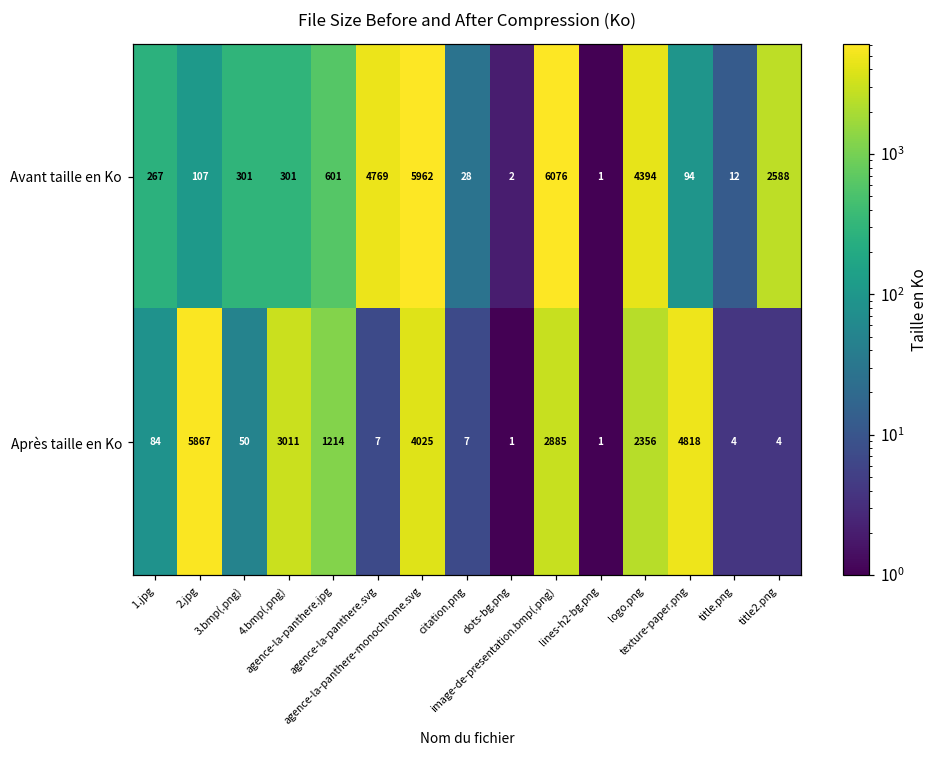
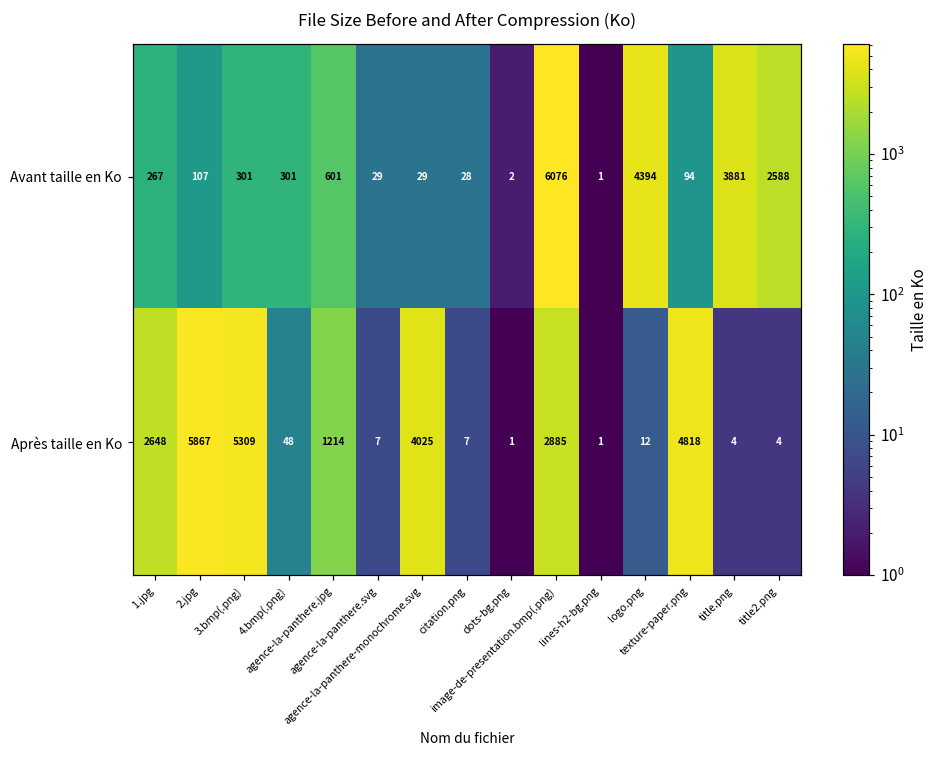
  {
    "Avant taille en Ko": {
      "1.jpg": 267,
      "2.jpg": 107,
      "3.bmp(.png)": 301,
      "4.bmp(.png)": 301,
      "agence-la-panthere.jpg": 601,
-     "agence-la-panthere.svg": 4769,
-     "agence-la-panthere-monochrome.svg": 5962,
+     "agence-la-panthere.svg": 29,
+     "agence-la-panthere-monochrome.svg": 29,
      "citation.png": 28,
      "dots-bg.png": 2,
      "image-de-presentation.bmp(.png)": 6076,
      "lines-h2-bg.png": 1,
      "logo.png": 4394,
      "texture-paper.png": 94,
-     "title.png": 12,
+     "title.png": 3881,
      "title2.png": 2588
    },
    "Après taille en Ko": {
-     "1.jpg": 84,
+     "1.jpg": 2648,
      "2.jpg": 5867,
-     "3.bmp(.png)": 50,
-     "4.bmp(.png)": 3011,
+     "3.bmp(.png)": 5309,
+     "4.bmp(.png)": 48,
      "agence-la-panthere.jpg": 1214,
      "agence-la-panthere.svg": 7,
      "agence-la-panthere-monochrome.svg": 4025,
      "citation.png": 7,
      "dots-bg.png": 1,
      "image-de-presentation.bmp(.png)": 2885,
      "lines-h2-bg.png": 1,
-     "logo.png": 2356,
+     "logo.png": 12,
      "texture-paper.png": 4818,
      "title.png": 4,
      "title2.png": 4
    }
  }
